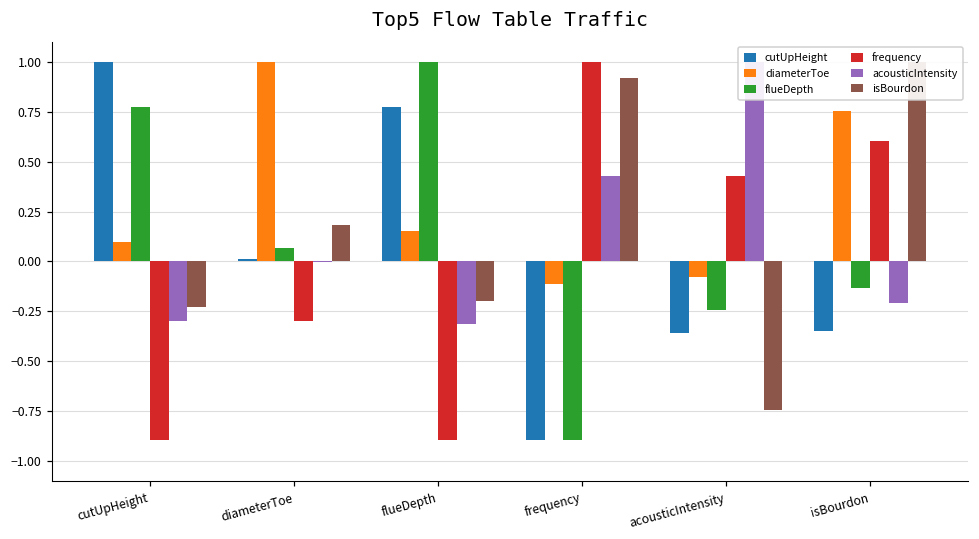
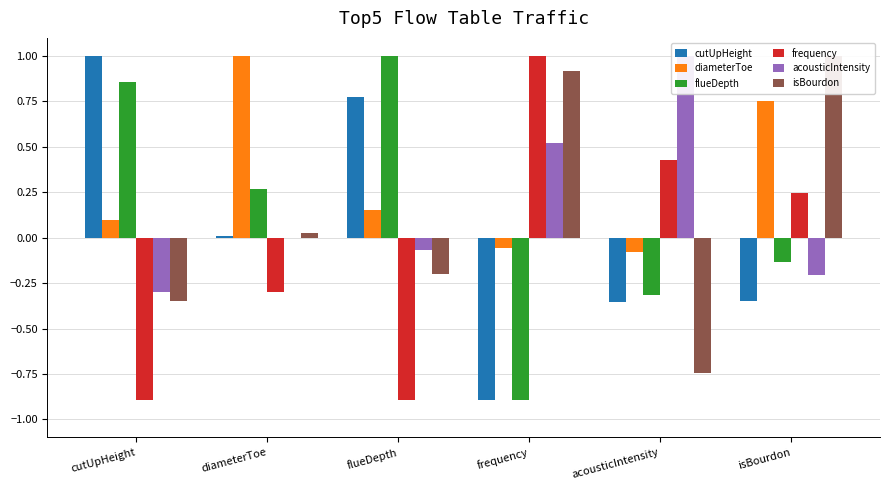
  {
    "cutUpHeight": {
      "cutUpHeight": 1.00,
      "flueDepth": 0.77,
      "frequency": -0.90,
      "acousticIntensity": -0.36,
      "isBourdon": -0.35
    },
    "diameterToe": {
      "cutUpHeight": 0.10,
      "diameterToe": 1.00,
      "flueDepth": 0.15,
-     "frequency": -0.11,
+     "frequency": -0.06,
      "acousticIntensity": -0.08,
      "isBourdon": 0.75
    },
    "flueDepth": {
-     "cutUpHeight": 0.77,
-     "diameterToe": 0.07,
+     "cutUpHeight": 0.86,
+     "diameterToe": 0.27,
      "flueDepth": 1.00,
      "frequency": -0.89,
-     "acousticIntensity": -0.24,
+     "acousticIntensity": -0.32,
      "isBourdon": -0.13
    },
    "frequency": {
      "cutUpHeight": -0.90,
      "diameterToe": -0.30,
      "flueDepth": -0.89,
      "frequency": 1.00,
      "acousticIntensity": 0.43,
-     "isBourdon": 0.60
+     "isBourdon": 0.25
    },
    "acousticIntensity": {
      "cutUpHeight": -0.30,
-     "flueDepth": -0.32,
-     "frequency": 0.43,
+     "flueDepth": -0.07,
+     "frequency": 0.52,
      "isBourdon": -0.21
    },
    "isBourdon": {
-     "cutUpHeight": -0.23,
-     "diameterToe": 0.18,
+     "cutUpHeight": -0.35,
+     "diameterToe": 0.03,
      "flueDepth": -0.20,
      "frequency": 0.92,
      "acousticIntensity": -0.74
    }
  }
